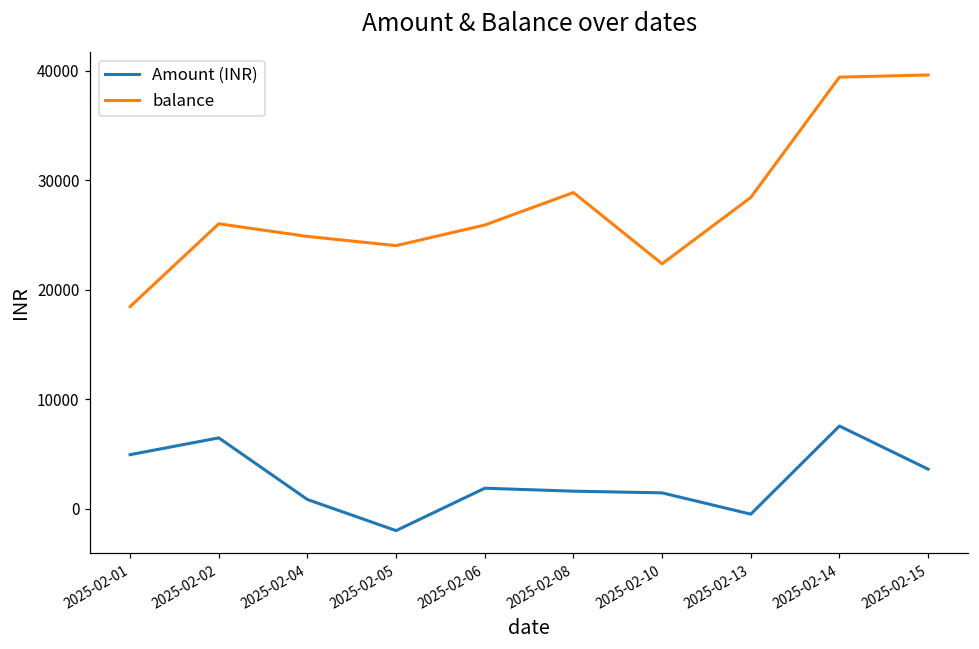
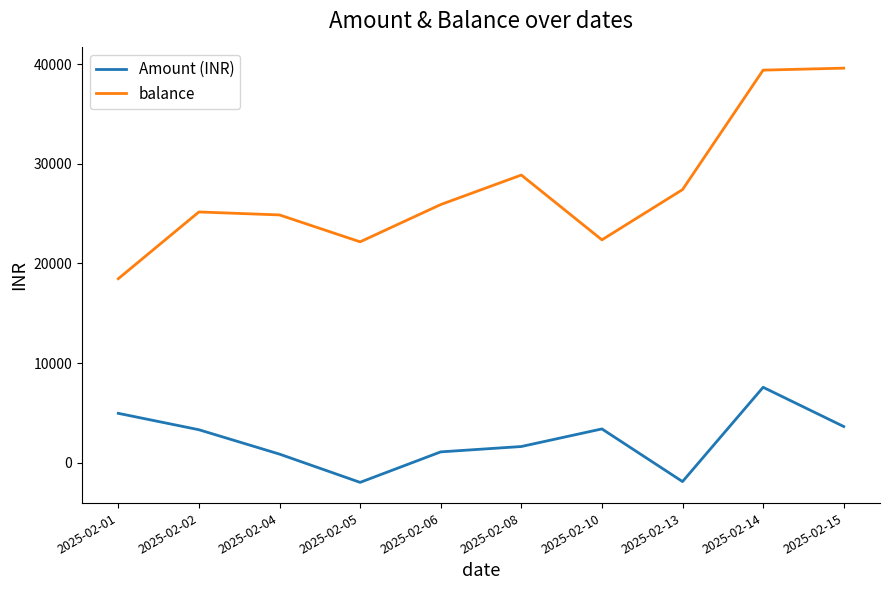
  {
    "Amount (INR)": {
      "2025-02-01": 5000,
-     "2025-02-02": 6000,
+     "2025-02-02": 3000,
      "2025-02-04": 1000,
      "2025-02-05": -2000,
-     "2025-02-06": 2000,
+     "2025-02-06": 1000,
      "2025-02-08": 2000,
-     "2025-02-10": 1000,
-     "2025-02-13": 0,
+     "2025-02-10": 3000,
+     "2025-02-13": -2000,
      "2025-02-14": 8000,
      "2025-02-15": 4000
    },
    "balance": {
      "2025-02-01": 18000,
-     "2025-02-02": 26000,
+     "2025-02-02": 25000,
      "2025-02-04": 25000,
-     "2025-02-05": 24000,
+     "2025-02-05": 22000,
      "2025-02-06": 26000,
      "2025-02-08": 29000,
      "2025-02-10": 22000,
-     "2025-02-13": 28000,
+     "2025-02-13": 27000,
      "2025-02-14": 39000,
      "2025-02-15": 40000
    }
  }
